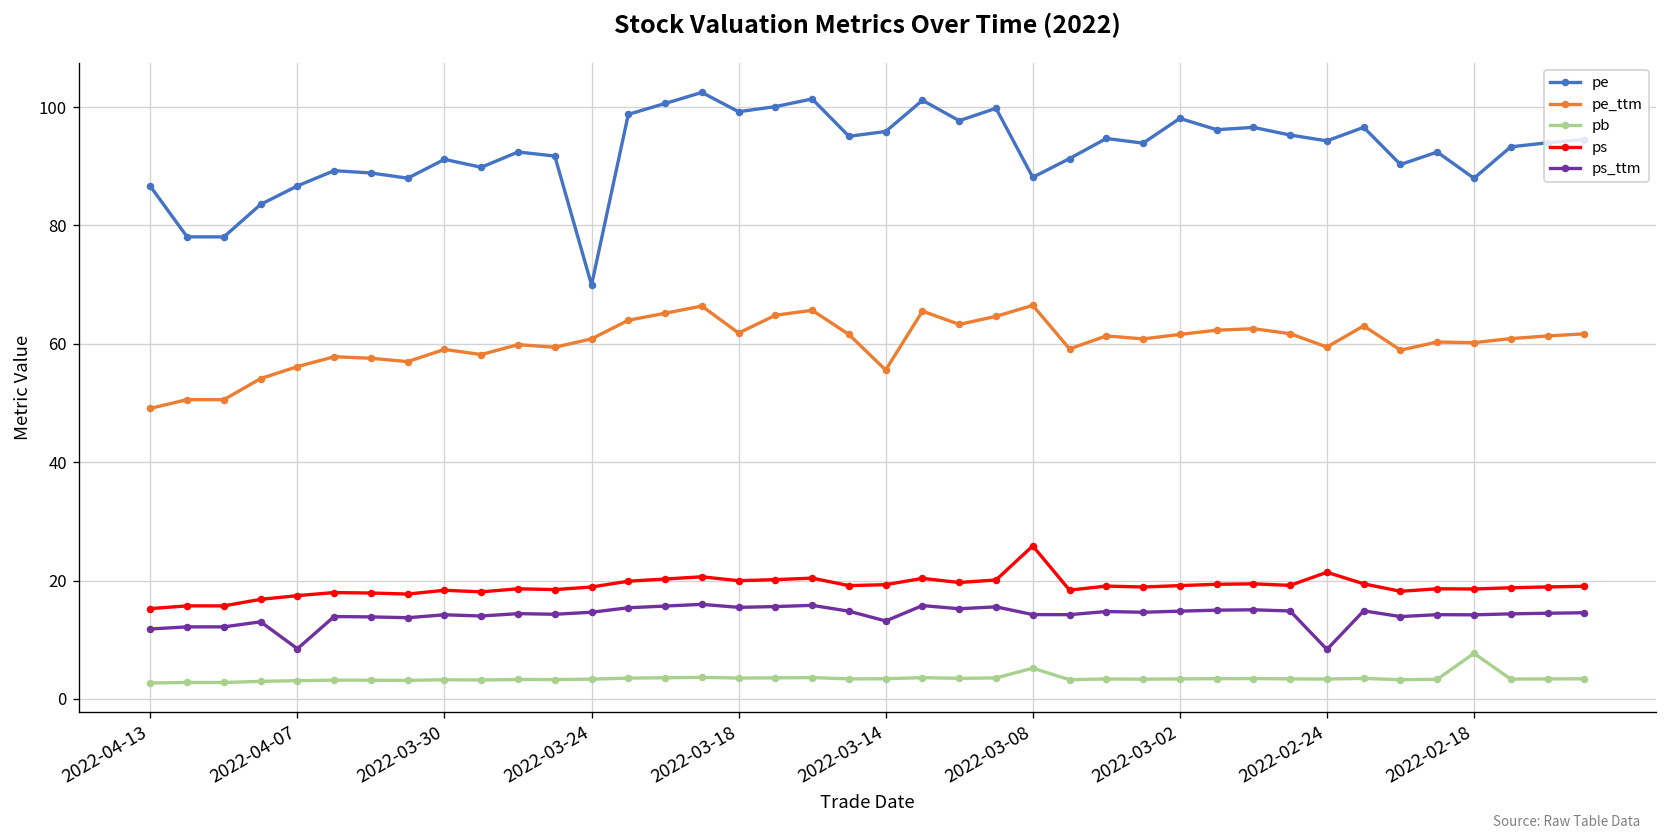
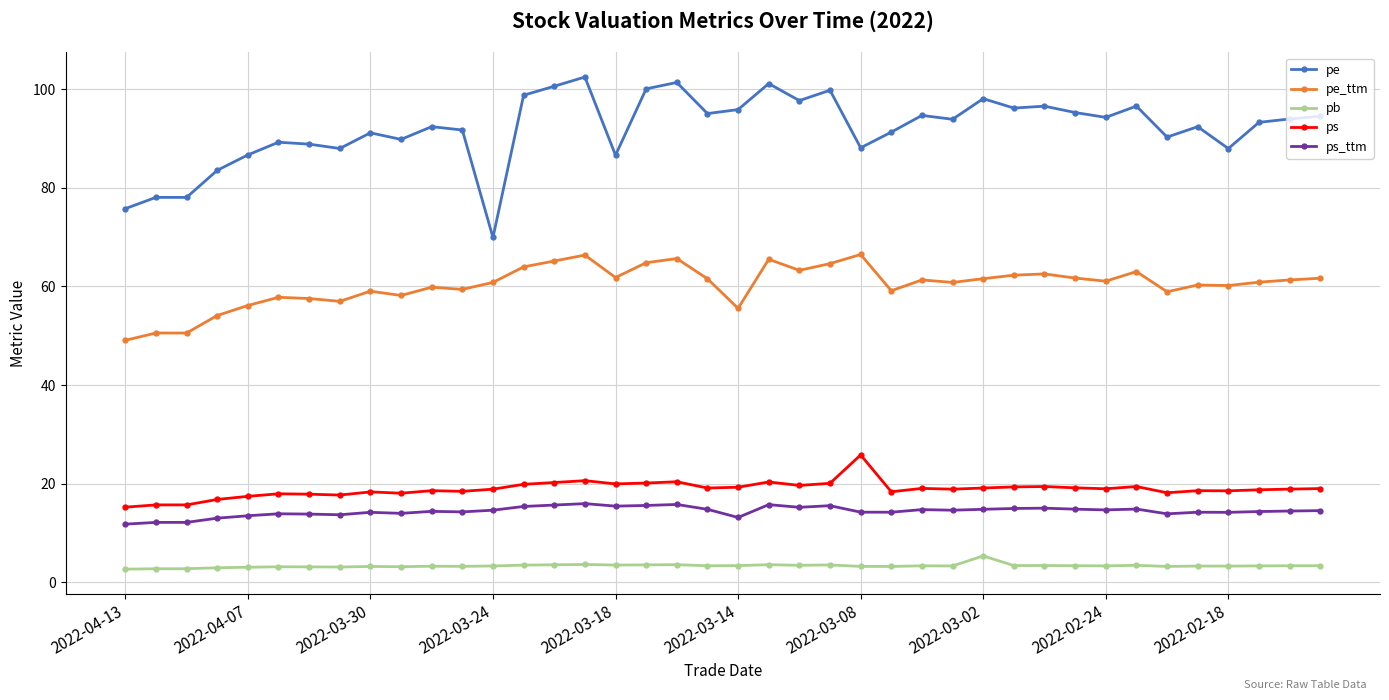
  {
    "pe": {
-     "2022-04-13": 87,
+     "2022-04-13": 76,
      "2022-04-07": 87,
      "2022-03-30": 91,
      "2022-03-24": 70,
-     "2022-03-18": 99,
+     "2022-03-18": 87,
      "2022-03-14": 96,
      "2022-03-08": 88,
      "2022-03-02": 98,
      "2022-02-24": 94,
      "2022-02-18": 88
    },
    "pe_ttm": {
      "2022-04-13": 49,
      "2022-04-07": 56,
      "2022-03-30": 59,
      "2022-03-24": 61,
      "2022-03-18": 62,
      "2022-03-14": 56,
      "2022-03-08": 66,
      "2022-03-02": 62,
-     "2022-02-24": 59,
+     "2022-02-24": 61,
      "2022-02-18": 60
    },
    "pb": {
      "2022-04-13": 3,
      "2022-04-07": 3,
      "2022-03-30": 3,
      "2022-03-24": 3,
      "2022-03-18": 4,
      "2022-03-14": 3,
-     "2022-03-08": 5,
-     "2022-03-02": 3,
+     "2022-03-08": 3,
+     "2022-03-02": 5,
      "2022-02-24": 3,
-     "2022-02-18": 8
+     "2022-02-18": 3
    },
    "ps": {
      "2022-04-13": 15,
      "2022-04-07": 17,
      "2022-03-30": 18,
      "2022-03-24": 19,
      "2022-03-18": 20,
      "2022-03-14": 19,
      "2022-03-08": 26,
      "2022-03-02": 19,
-     "2022-02-24": 21,
+     "2022-02-24": 19,
      "2022-02-18": 19
    },
    "ps_ttm": {
      "2022-04-13": 12,
-     "2022-04-07": 8,
+     "2022-04-07": 14,
      "2022-03-30": 14,
      "2022-03-24": 15,
      "2022-03-18": 15,
      "2022-03-14": 13,
      "2022-03-08": 14,
      "2022-03-02": 15,
-     "2022-02-24": 8,
+     "2022-02-24": 15,
      "2022-02-18": 14
    }
  }
